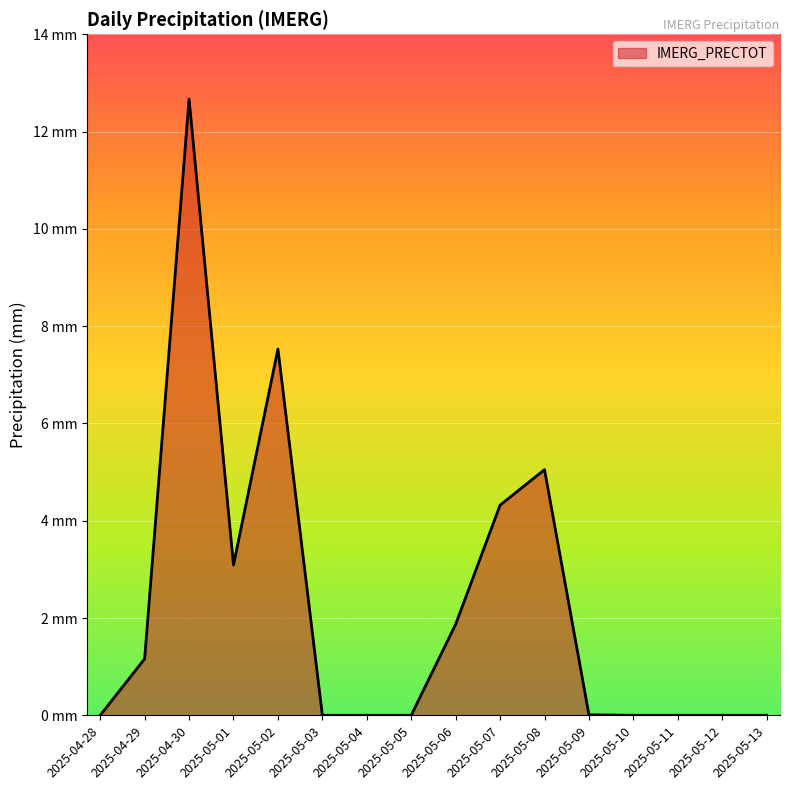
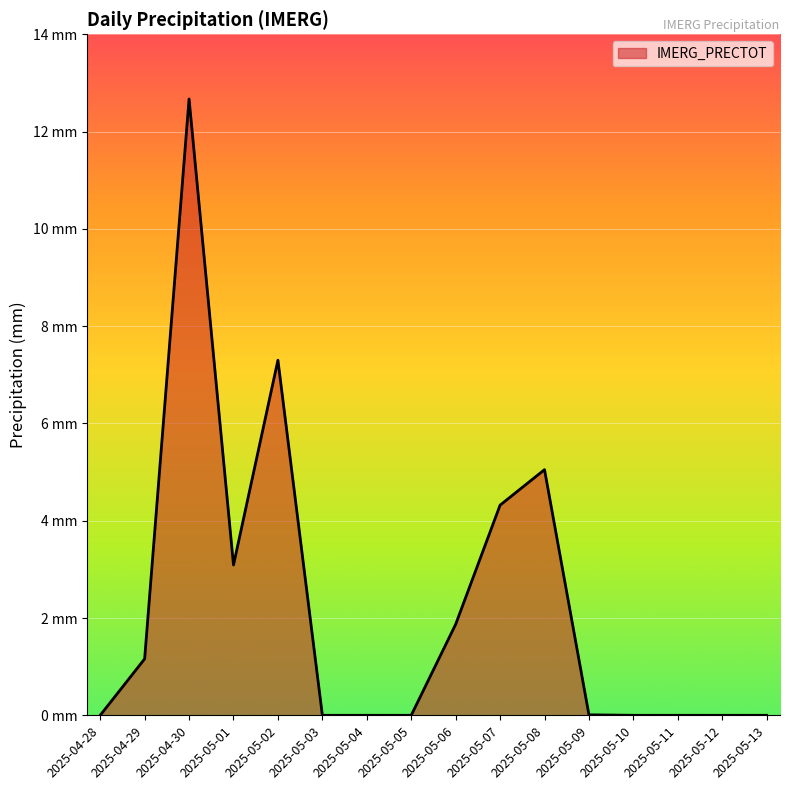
  {
    "2025-04-28": "0.0 mm",
    "2025-04-29": "1.2 mm",
    "2025-04-30": "12.7 mm",
    "2025-05-01": "3.1 mm",
-   "2025-05-02": "7.5 mm",
+   "2025-05-02": "7.3 mm",
    "2025-05-03": "0.0 mm",
    "2025-05-04": "0.0 mm",
    "2025-05-05": "0.0 mm",
    "2025-05-06": "1.9 mm",
    "2025-05-07": "4.3 mm",
    "2025-05-08": "5.1 mm",
    "2025-05-09": "0.0 mm",
    "2025-05-10": "0.0 mm",
    "2025-05-11": "0.0 mm",
    "2025-05-12": "0.0 mm",
    "2025-05-13": "0.0 mm"
  }
